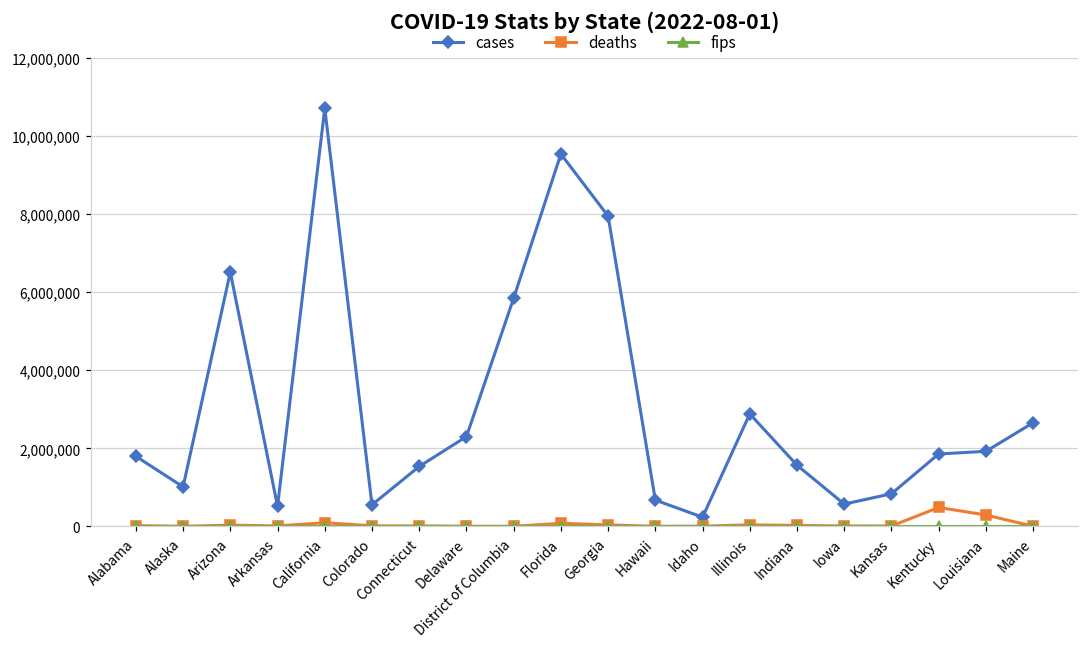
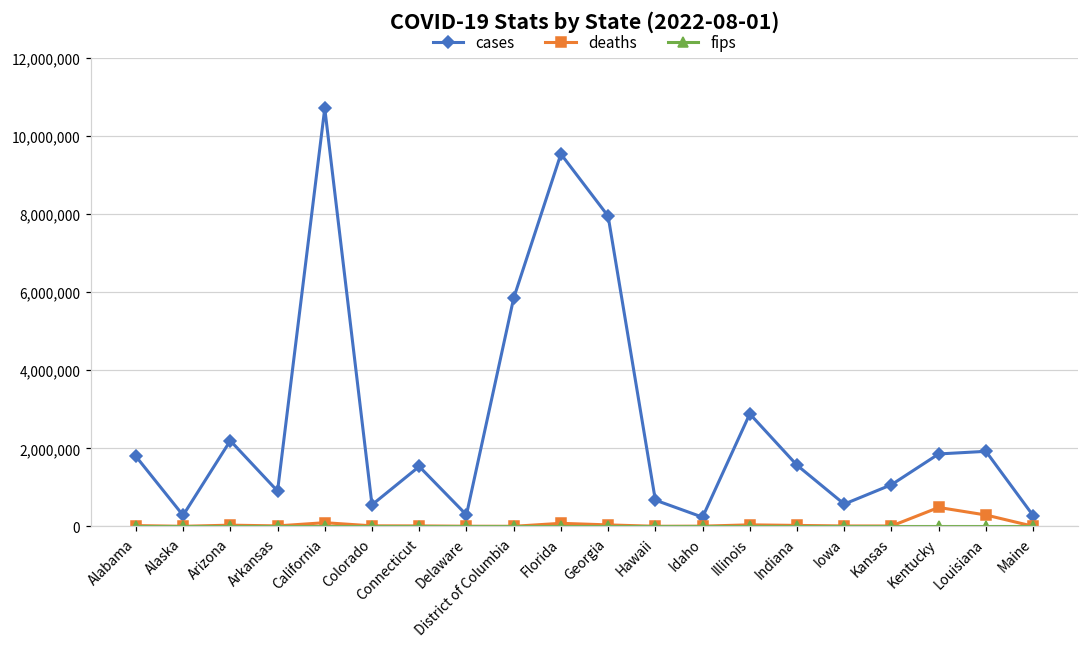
  {
    "cases": {
      "Alabama": "1,800,000",
-     "Alaska": "1,000,000",
-     "Arizona": "6,500,000",
-     "Arkansas": "500,000",
+     "Alaska": "300,000",
+     "Arizona": "2,200,000",
+     "Arkansas": "900,000",
      "California": "10,700,000",
      "Colorado": "600,000",
      "Connecticut": "1,500,000",
-     "Delaware": "2,300,000",
+     "Delaware": "300,000",
      "District of Columbia": "5,800,000",
      "Florida": "9,500,000",
      "Georgia": "8,000,000",
      "Hawaii": "700,000",
      "Idaho": "200,000",
      "Illinois": "2,900,000",
      "Indiana": "1,600,000",
      "Iowa": "600,000",
-     "Kansas": "800,000",
+     "Kansas": "1,100,000",
      "Kentucky": "1,900,000",
      "Louisiana": "1,900,000",
-     "Maine": "2,700,000"
+     "Maine": "300,000"
    },
    "deaths": {
      "California": "100,000",
      "Florida": "100,000",
      "Kentucky": "500,000",
      "Louisiana": "300,000"
    },
    "fips": {
      "California": "0",
      "Florida": "0",
      "Kentucky": "0",
      "Louisiana": "0"
    }
  }
